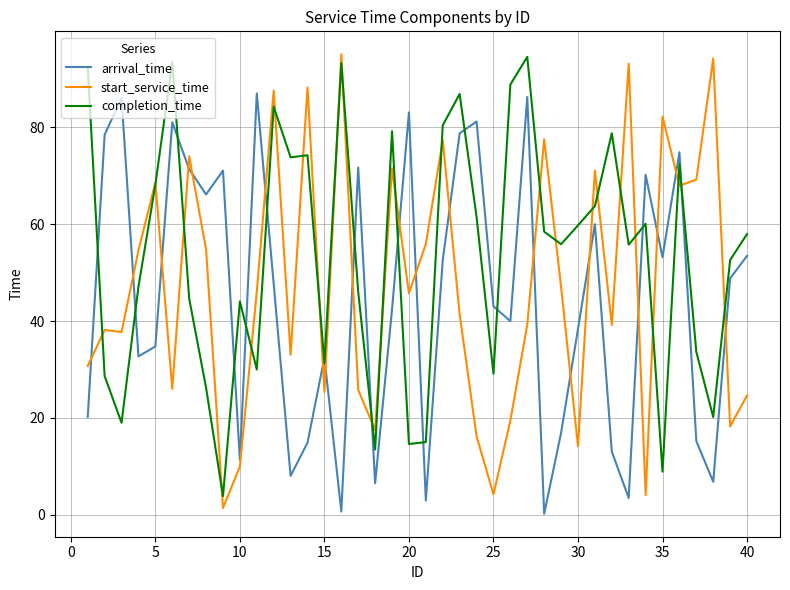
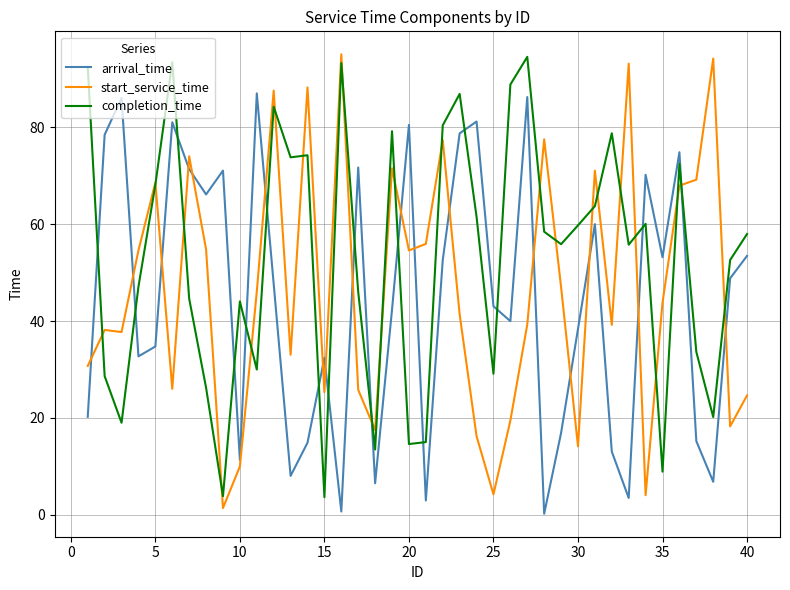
  {
    "arrival_time": {
      "5": 35,
      "10": 11,
      "15": 32,
-     "20": 83,
+     "20": 80,
      "25": 43,
      "30": 38,
      "35": 53,
      "40": 53
    },
    "start_service_time": {
      "10": 10,
      "15": 25,
-     "20": 46,
+     "20": 55,
      "25": 4,
      "30": 14,
-     "35": 82,
+     "35": 44,
      "40": 25
    },
    "completion_time": {
      "10": 44,
-     "15": 31,
+     "15": 4,
      "20": 15,
      "25": 29,
      "30": 60,
      "35": 9,
      "40": 58
    }
  }
